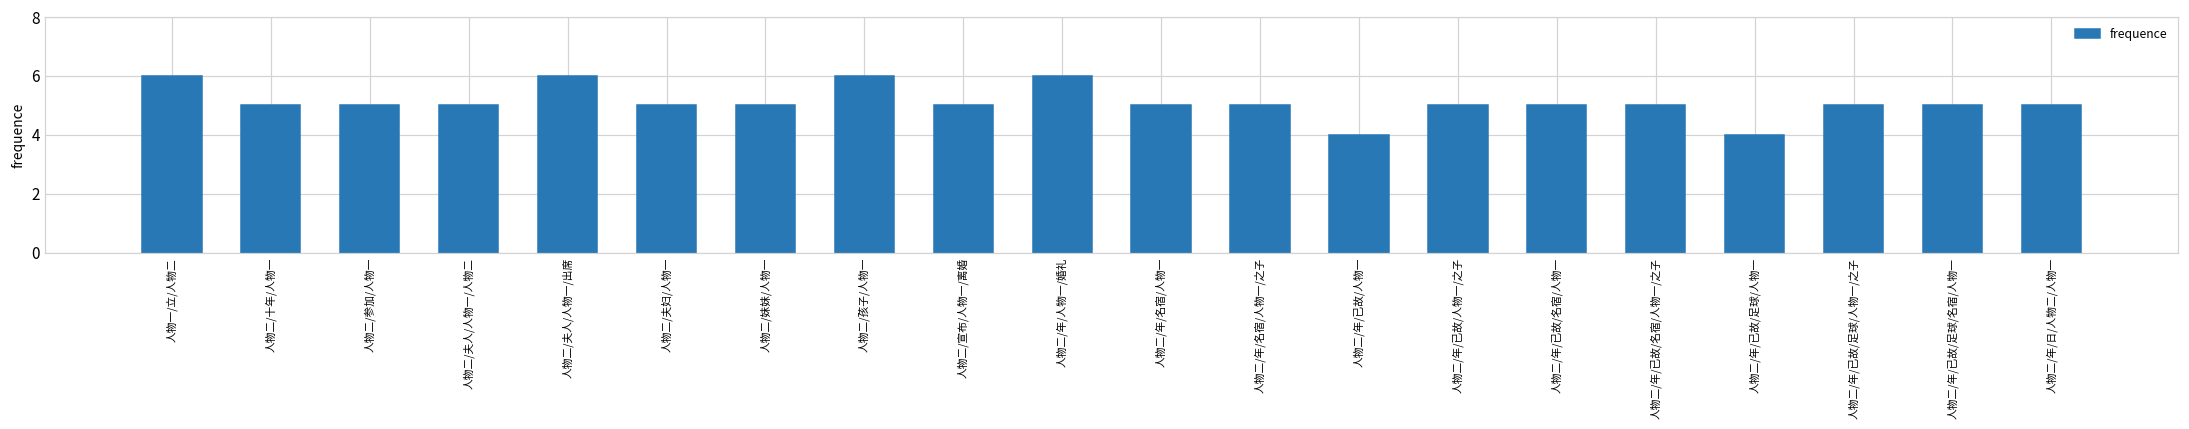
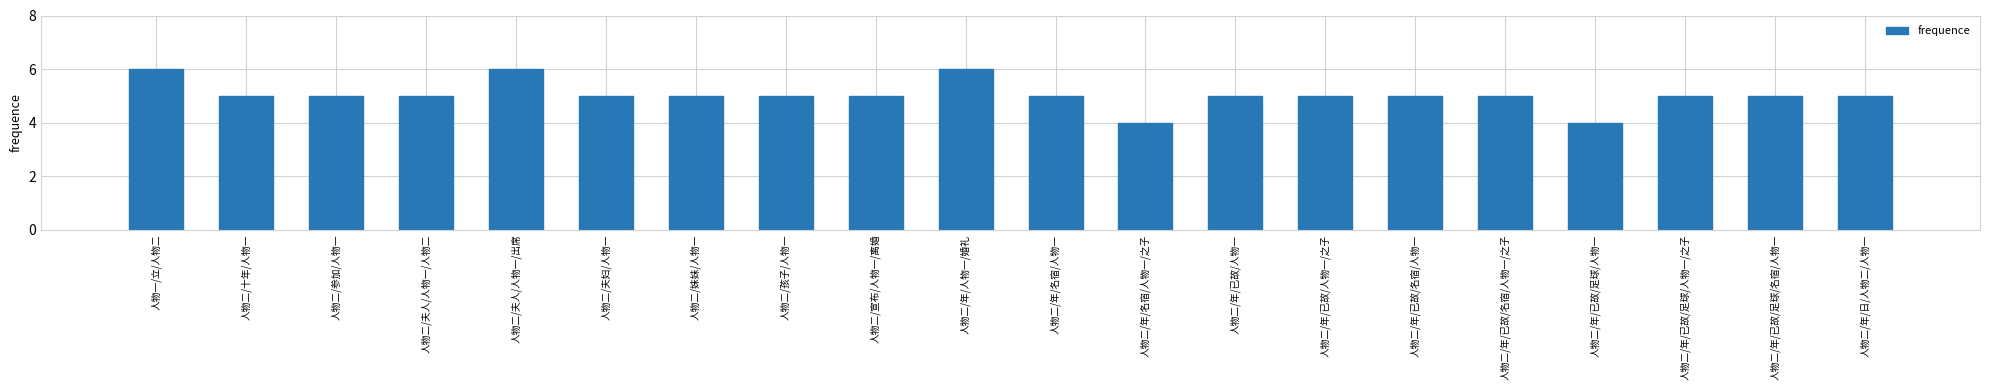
  {
    "人物一/立/人物二": 6,
    "人物二/十年/人物一": 5,
    "人物二/参加/人物一": 5,
    "人物二/夫人/人物一/人物二": 5,
    "人物二/夫人/人物一/出席": 6,
    "人物二/夫妇/人物一": 5,
    "人物二/妹妹/人物一": 5,
-   "人物二/孩子/人物一": 6,
+   "人物二/孩子/人物一": 5,
    "人物二/宣布/人物一/离婚": 5,
    "人物二/年/人物一/婚礼": 6,
    "人物二/年/名宿/人物一": 5,
-   "人物二/年/名宿/人物一/之子": 5,
-   "人物二/年/已故/人物一": 4,
+   "人物二/年/名宿/人物一/之子": 4,
+   "人物二/年/已故/人物一": 5,
    "人物二/年/已故/人物一/之子": 5,
    "人物二/年/已故/名宿/人物一": 5,
    "人物二/年/已故/名宿/人物一/之子": 5,
    "人物二/年/已故/足球/人物一": 4,
    "人物二/年/已故/足球/人物一/之子": 5,
    "人物二/年/已故/足球/名宿/人物一": 5,
    "人物二/年/日/人物二/人物一": 5
  }
